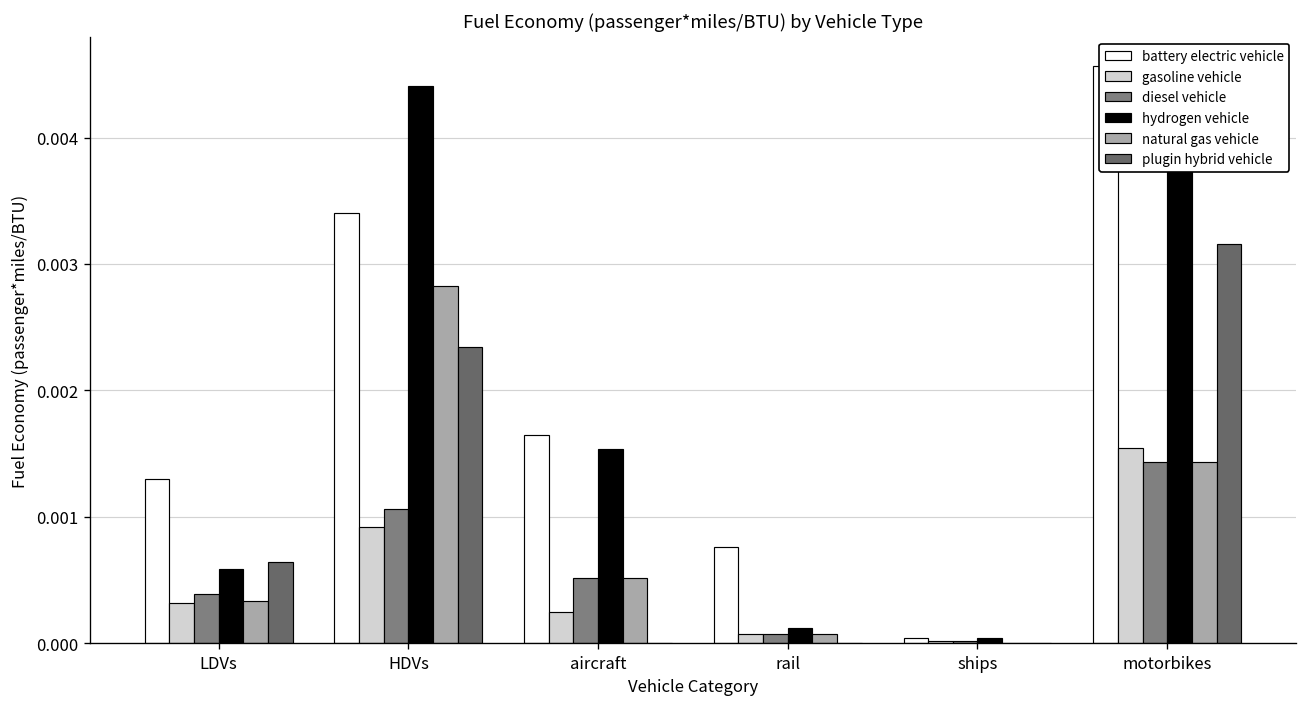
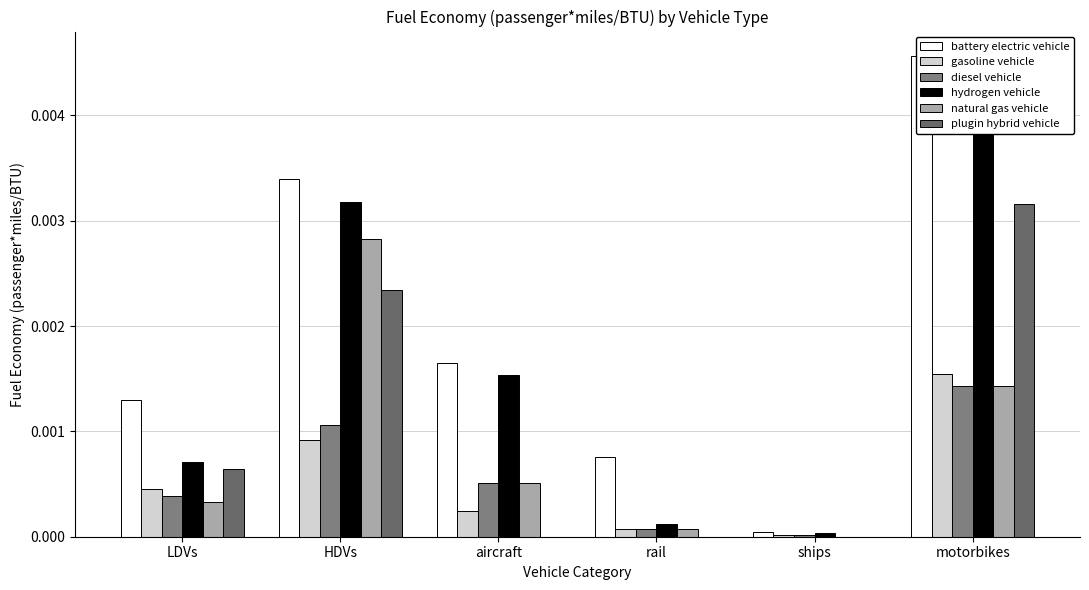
  {
    "battery electric vehicle": {
      "LDVs": 0.00130,
      "HDVs": 0.00340,
      "aircraft": 0.00165,
      "rail": 0.00076,
      "ships": 0.00004
    },
    "gasoline vehicle": {
-     "LDVs": 0.00032,
+     "LDVs": 0.00045,
      "HDVs": 0.00092,
      "aircraft": 0.00024,
      "rail": 0.00007,
      "motorbikes": 0.00154
    },
    "hydrogen vehicle": {
-     "LDVs": 0.00059,
-     "HDVs": 0.00440,
+     "LDVs": 0.00071,
+     "HDVs": 0.00317,
      "aircraft": 0.00154,
      "rail": 0.00012,
      "ships": 0.00004
    },
    "natural gas vehicle": {
      "LDVs": 0.00033,
      "HDVs": 0.00282,
      "aircraft": 0.00051,
      "rail": 0.00007,
      "ships": 0.00000,
      "motorbikes": 0.00143
    }
  }
